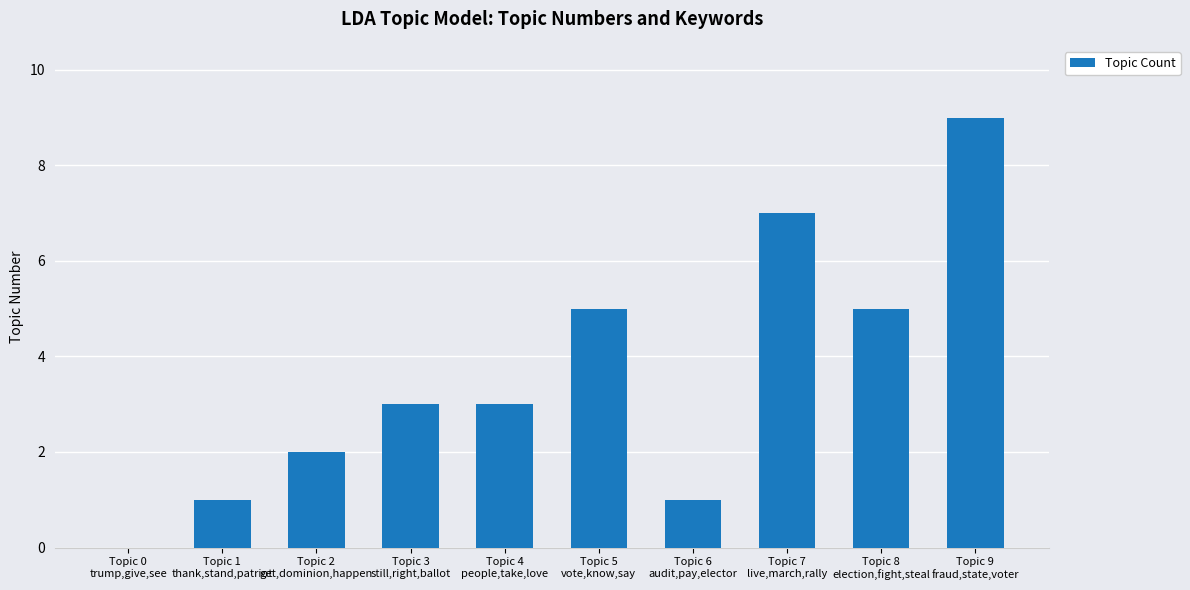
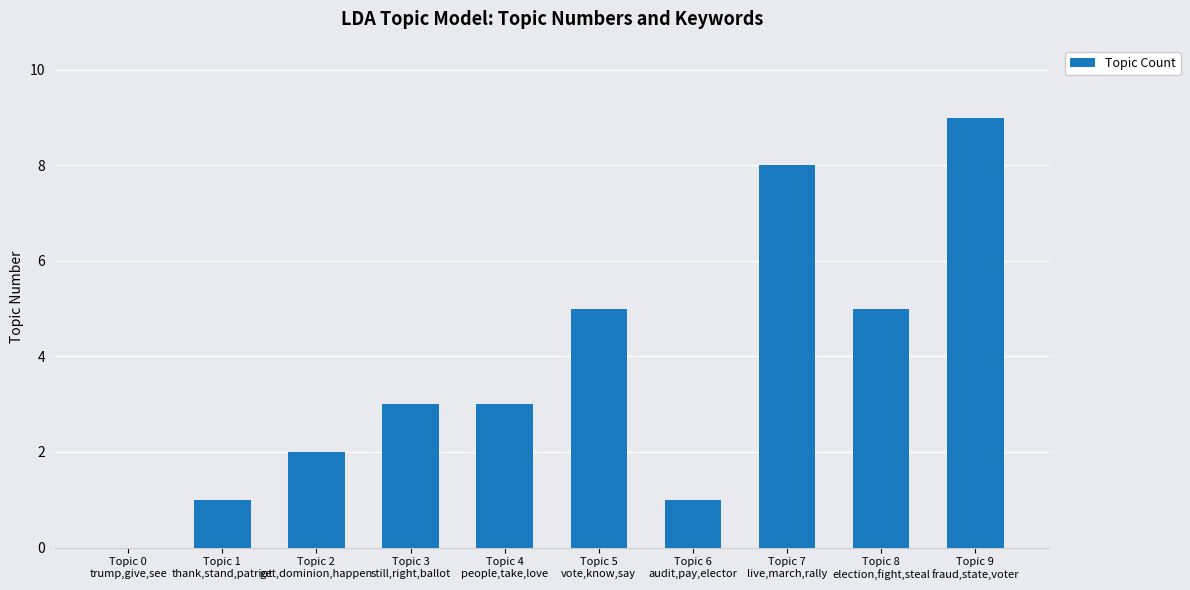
  {
    "Topic 0 trump,give,see": 0,
    "Topic 1 thank,stand,patriot": 1,
    "Topic 2 get,dominion,happen": 2,
    "Topic 3 still,right,ballot": 3,
    "Topic 4 people,take,love": 3,
    "Topic 5 vote,know,say": 5,
    "Topic 6 audit,pay,elector": 1,
-   "Topic 7 live,march,rally": 7,
+   "Topic 7 live,march,rally": 8,
    "Topic 8 election,fight,steal": 5,
    "Topic 9 fraud,state,voter": 9
  }
